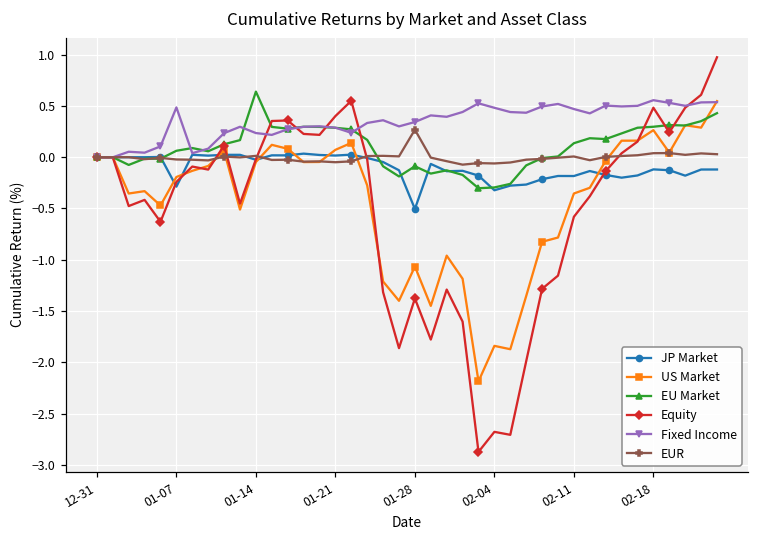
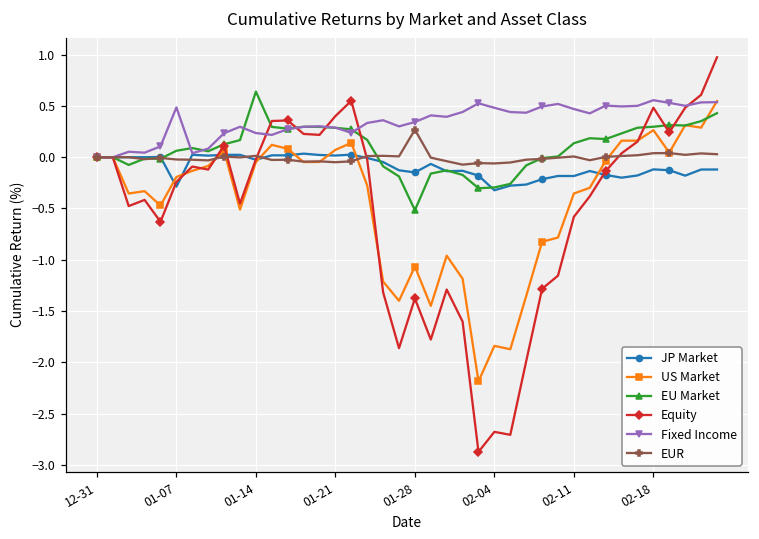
  {
    "JP Market": {
      "01-07": -0.3,
      "01-21": 0.0,
-     "01-28": -0.5,
+     "01-28": -0.1,
      "02-04": -0.3,
      "02-11": -0.2,
      "02-18": -0.1
    },
    "US Market": {
      "01-07": -0.2,
      "01-21": 0.1,
      "01-28": -1.1,
      "02-04": -1.8,
      "02-11": -0.4,
      "02-18": 0.3
    },
    "EU Market": {
      "01-07": 0.1,
      "01-14": 0.6,
-     "01-28": -0.1,
+     "01-28": -0.5,
      "02-04": -0.3,
      "02-11": 0.1,
      "02-18": 0.3
    },
    "Equity": {
      "01-07": -0.2,
      "01-21": 0.4,
      "01-28": -1.4,
      "02-04": -2.7,
      "02-11": -0.6,
      "02-18": 0.5
    },
    "Fixed Income": {
      "01-07": 0.5,
      "01-14": 0.2,
      "01-28": 0.3,
      "02-04": 0.5,
      "02-11": 0.5,
      "02-18": 0.6
    },
    "EUR": {
      "01-07": 0.0,
      "01-14": 0.0,
      "01-21": 0.0,
      "01-28": 0.3,
      "02-04": -0.1,
      "02-11": 0.0,
      "02-18": 0.0
    }
  }
